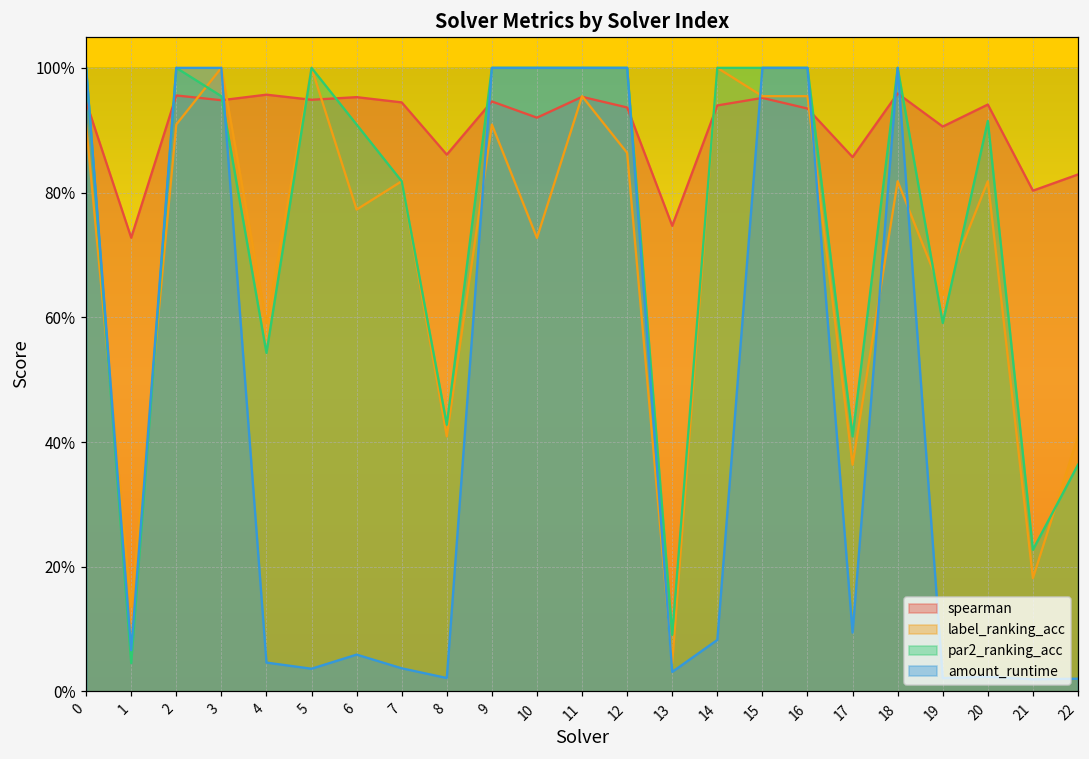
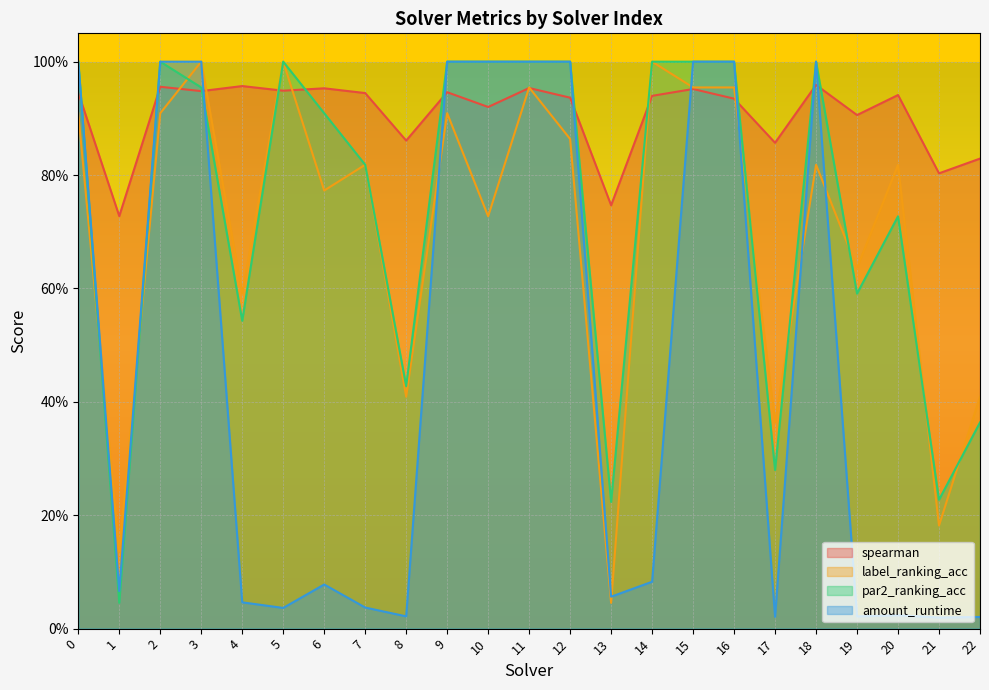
  {
    "par2_ranking_acc": {
      "1": "5%",
      "3": "95%",
      "4": "54%",
      "6": "91%",
      "8": "43%",
-     "13": "9%",
-     "17": "41%",
+     "13": "22%",
+     "17": "28%",
      "19": "59%",
-     "20": "91%",
+     "20": "73%",
      "21": "23%",
      "22": "36%"
    },
    "amount_runtime": {
      "1": "7%",
      "4": "5%",
      "5": "4%",
-     "6": "6%",
+     "6": "8%",
      "7": "4%",
      "8": "2%",
-     "13": "3%",
+     "13": "6%",
      "14": "8%",
-     "17": "9%",
+     "17": "2%",
      "22": "2%"
    }
  }
